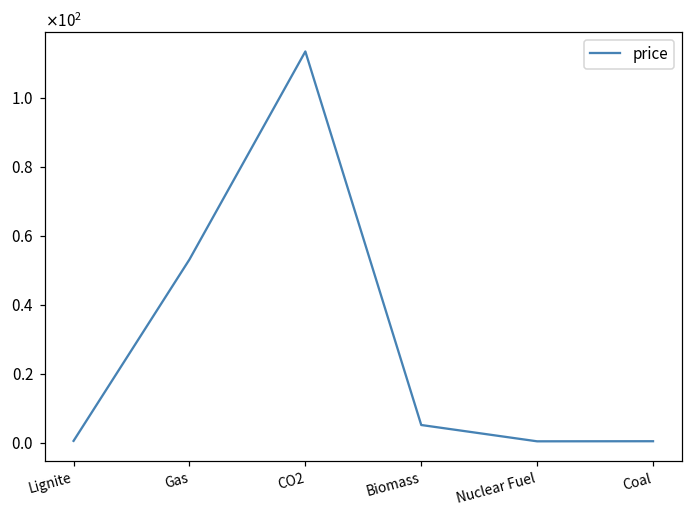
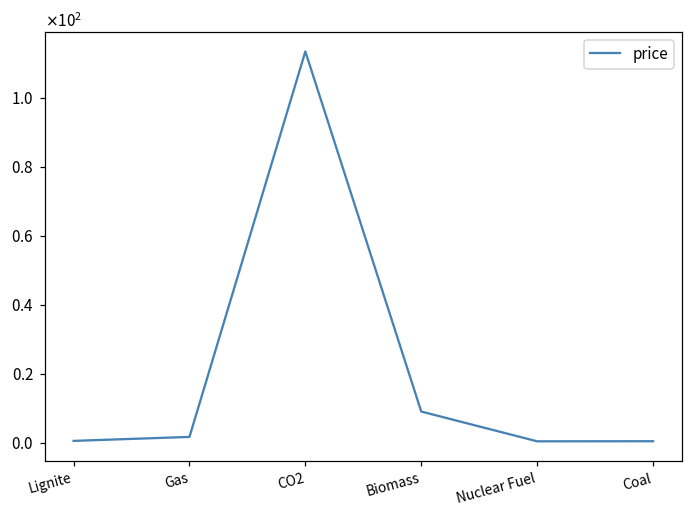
  {
    "Lignite": 1,
-   "Gas": 53,
+   "Gas": 2,
    "CO2": 113,
-   "Biomass": 5,
+   "Biomass": 9,
    "Nuclear Fuel": 0,
    "Coal": 1
  }
